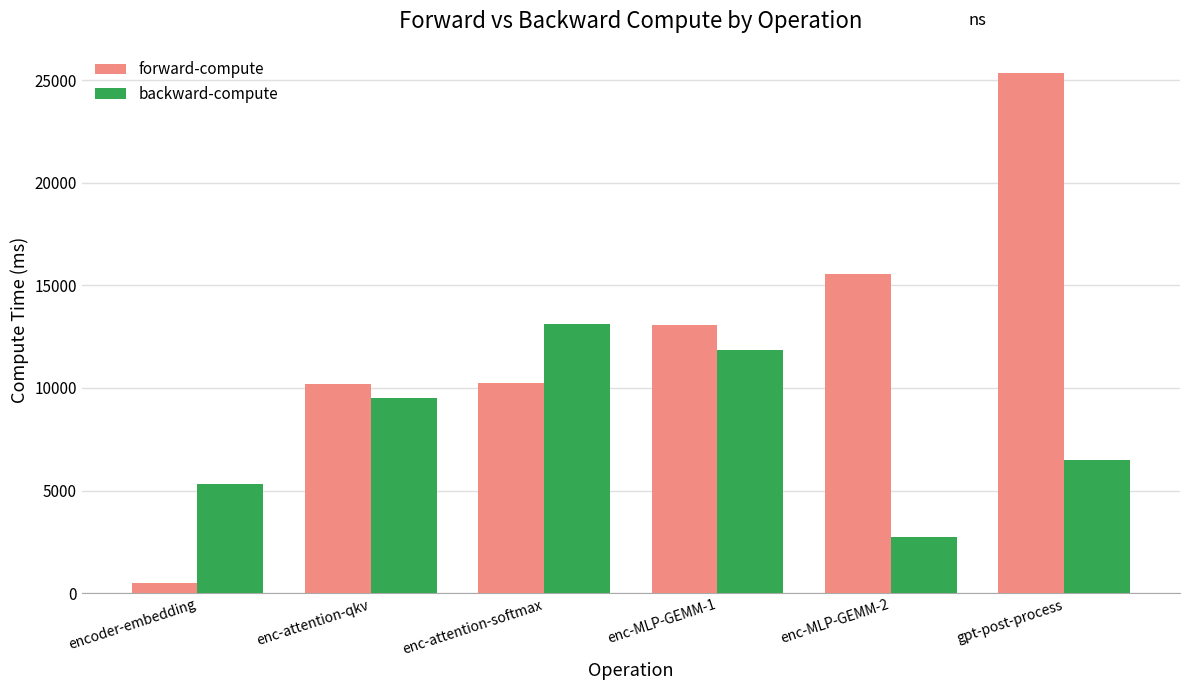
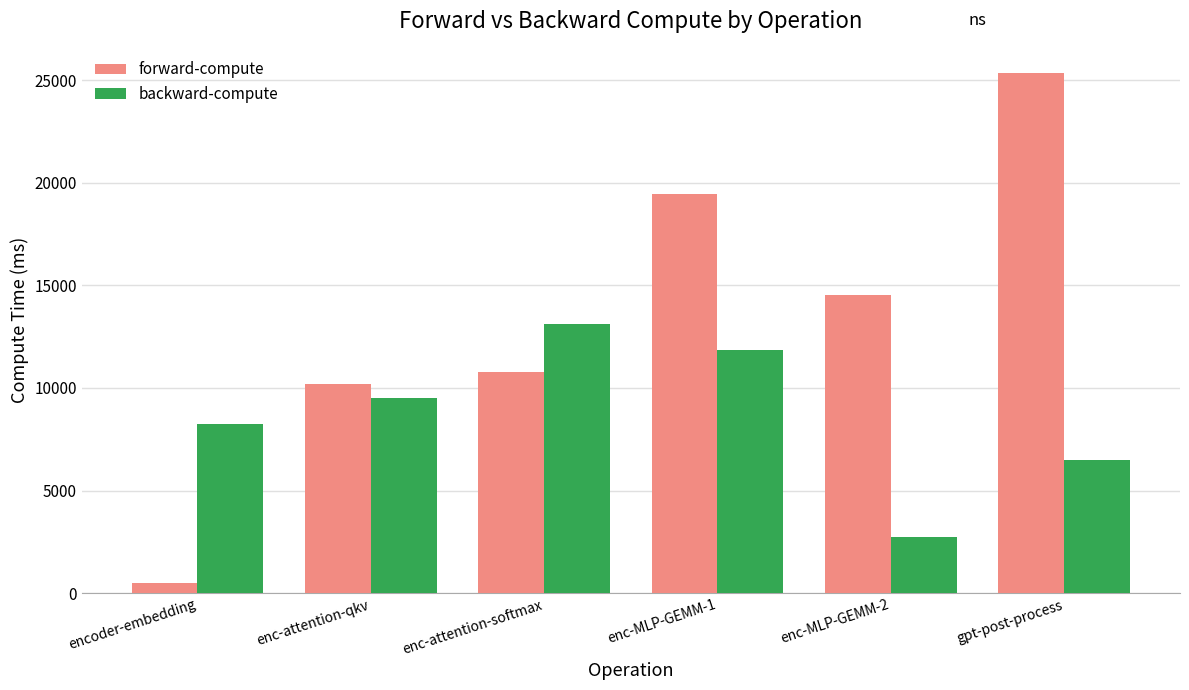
  {
    "forward-compute": {
      "encoder-embedding": 500,
      "enc-attention-qkv": 10200,
-     "enc-attention-softmax": 10300,
-     "enc-MLP-GEMM-1": 13100,
-     "enc-MLP-GEMM-2": 15500,
+     "enc-attention-softmax": 10800,
+     "enc-MLP-GEMM-1": 19400,
+     "enc-MLP-GEMM-2": 14500,
      "gpt-post-process": 25300
    },
    "backward-compute": {
-     "encoder-embedding": 5300,
+     "encoder-embedding": 8200,
      "enc-attention-qkv": 9500,
      "enc-attention-softmax": 13100,
      "enc-MLP-GEMM-1": 11800,
      "enc-MLP-GEMM-2": 2700,
      "gpt-post-process": 6500
    }
  }
